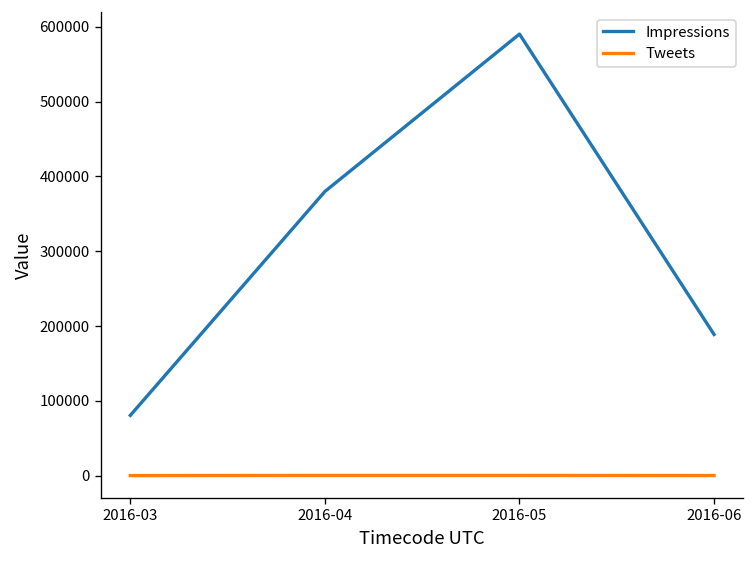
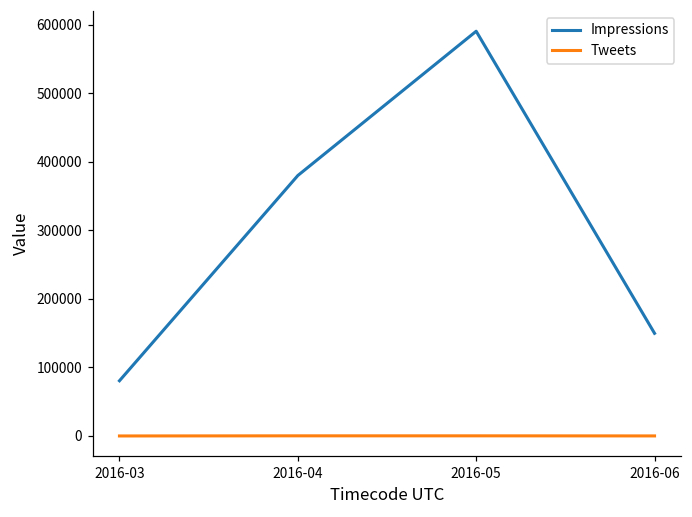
  {
    "Impressions": {
      "2016-03": 80000,
      "2016-04": 380000,
      "2016-05": 590000,
-     "2016-06": 190000
+     "2016-06": 150000
    },
    "Tweets": {
      "2016-03": 0,
      "2016-04": 0,
      "2016-05": 0,
      "2016-06": 0
    }
  }
